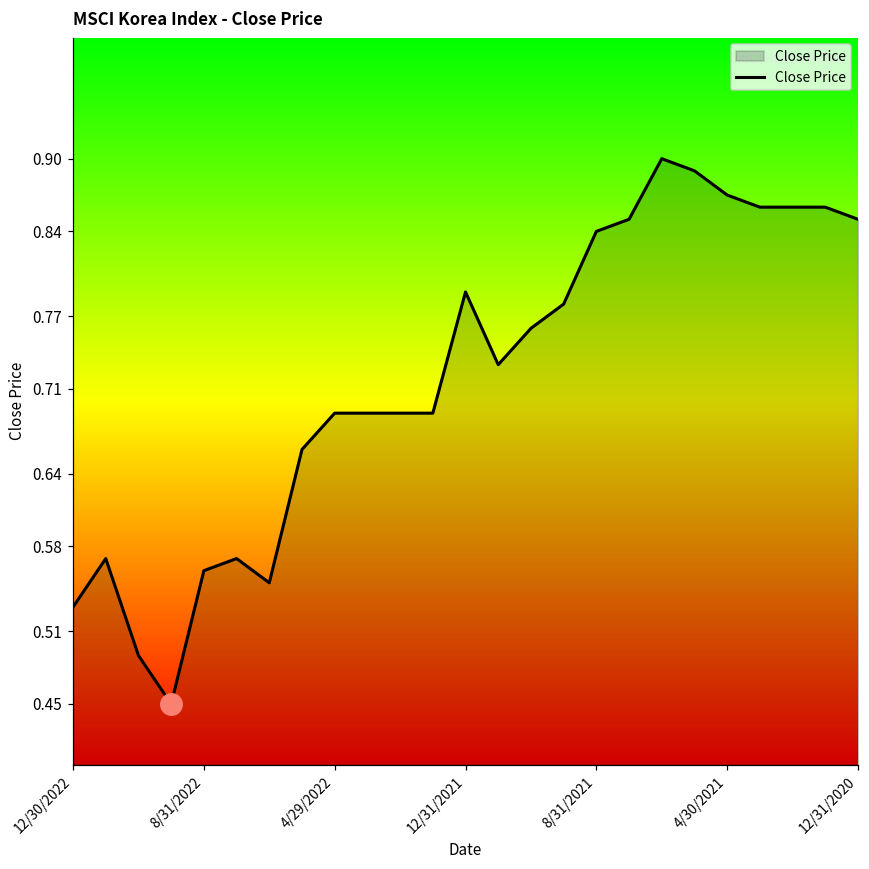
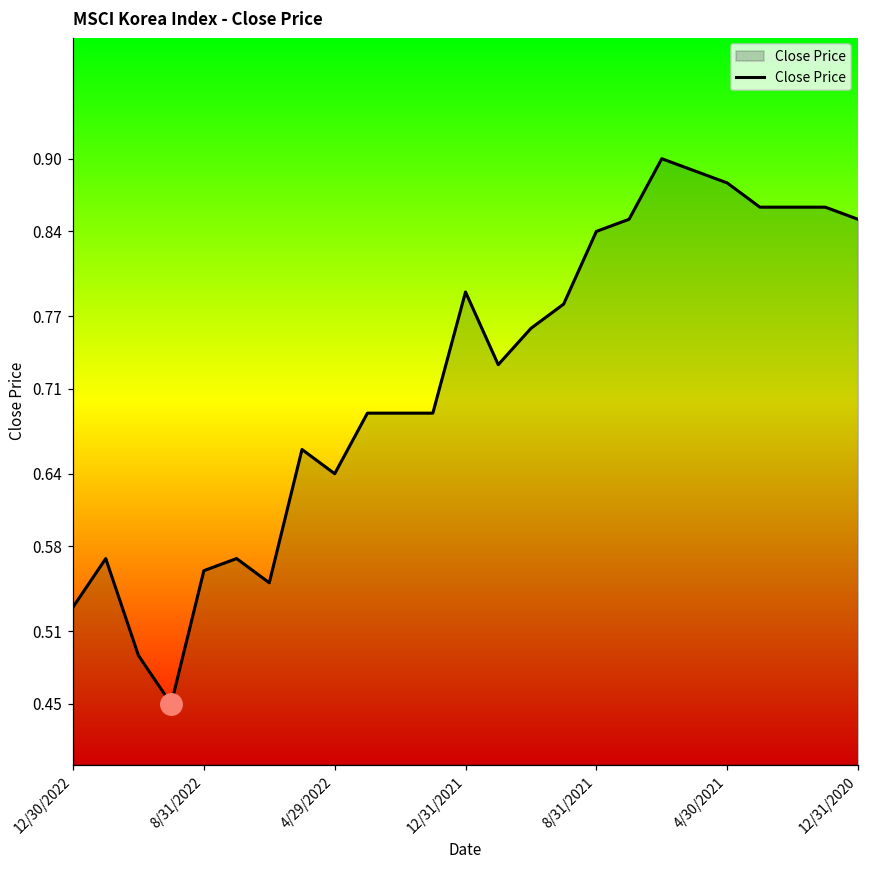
  {
    "Close Price": {
      "12/30/2022": 0.53,
      "8/31/2022": 0.56,
-     "4/29/2022": 0.69,
+     "4/29/2022": 0.64,
      "12/31/2021": 0.79,
      "8/31/2021": 0.84,
-     "4/30/2021": 0.87,
+     "4/30/2021": 0.88,
      "12/31/2020": 0.85
    }
  }
